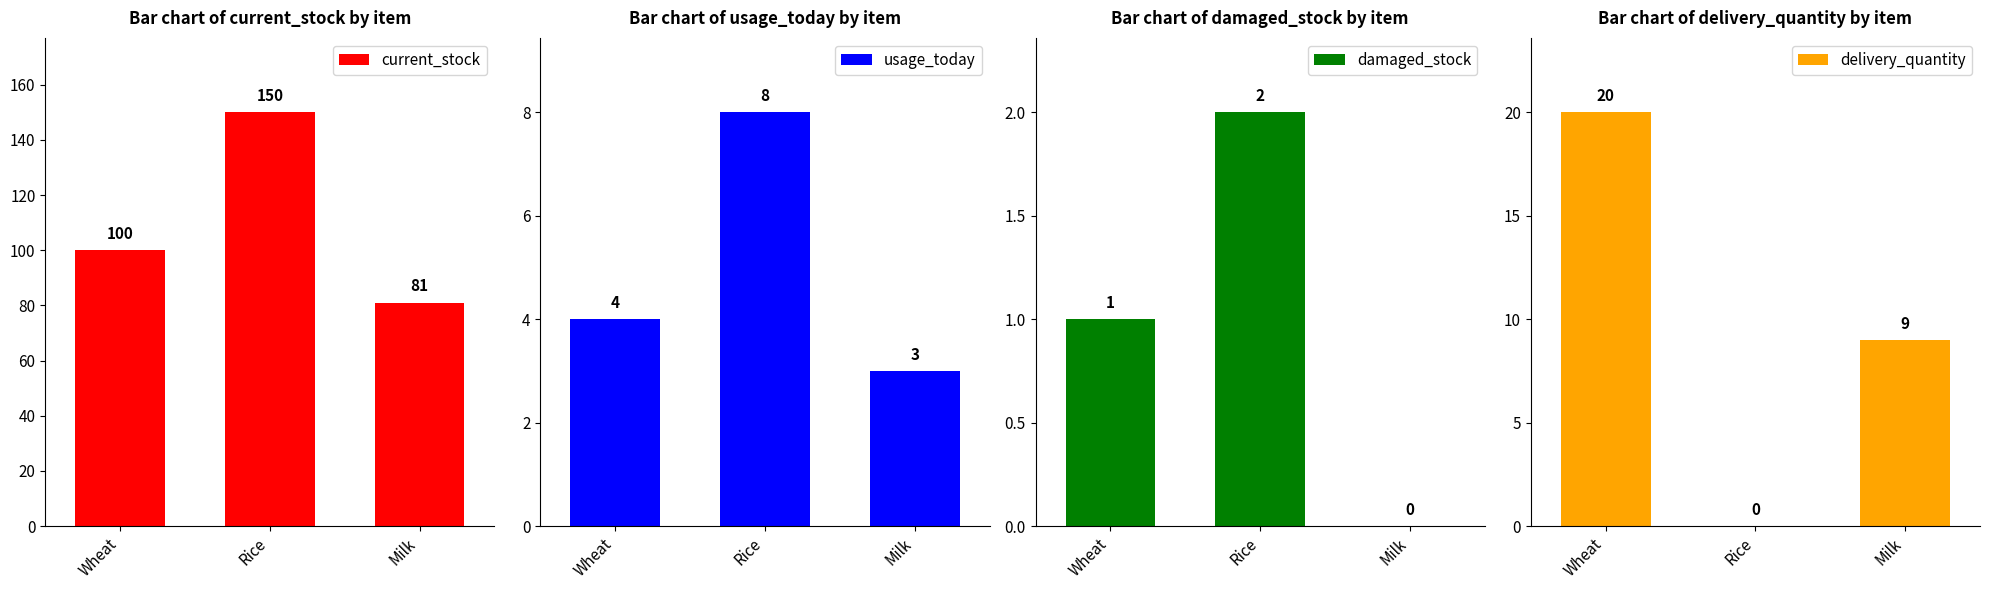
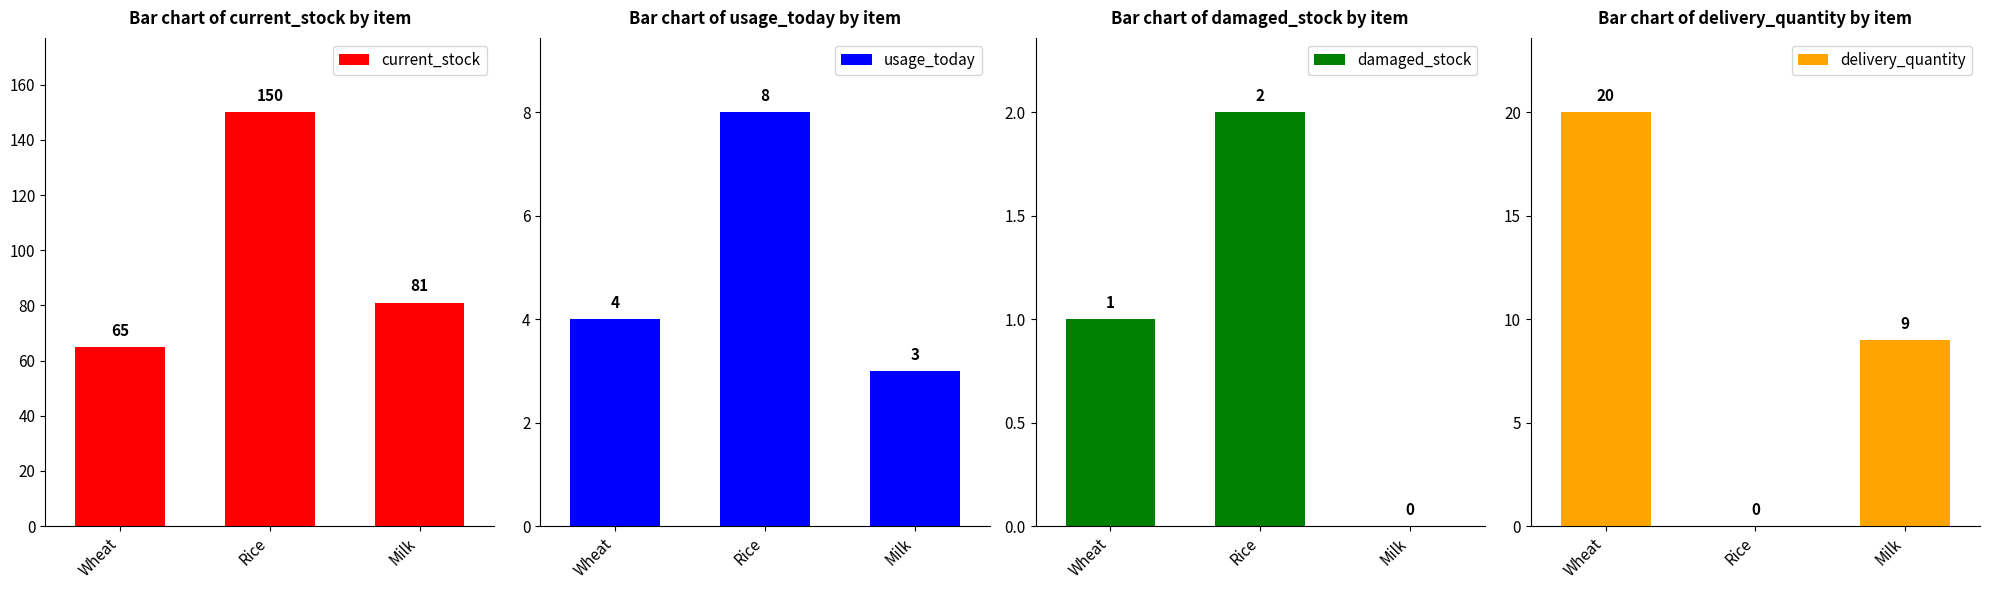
  {
    "Bar chart of current_stock by item": {
-     "Wheat": 100,
+     "Wheat": 65,
      "Rice": 150,
      "Milk": 81
    },
    "Bar chart of usage_today by item": {
      "Wheat": 4,
      "Rice": 8,
      "Milk": 3
    },
    "Bar chart of damaged_stock by item": {
      "Wheat": 1,
      "Rice": 2,
      "Milk": 0
    },
    "Bar chart of delivery_quantity by item": {
      "Wheat": 20,
      "Rice": 0,
      "Milk": 9
    }
  }
